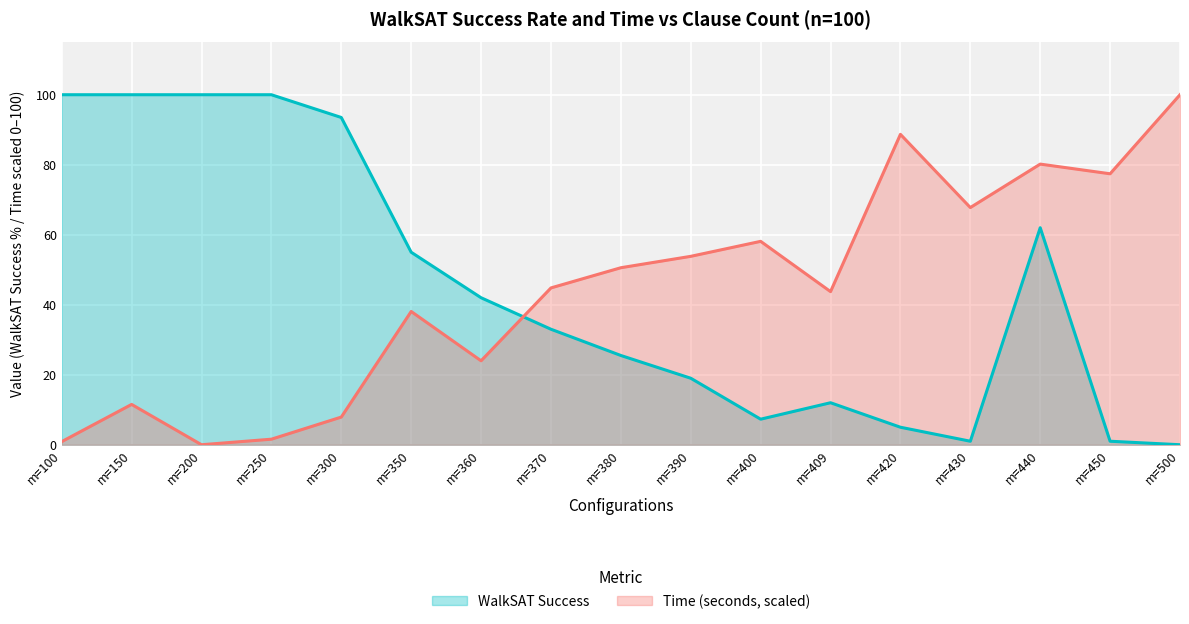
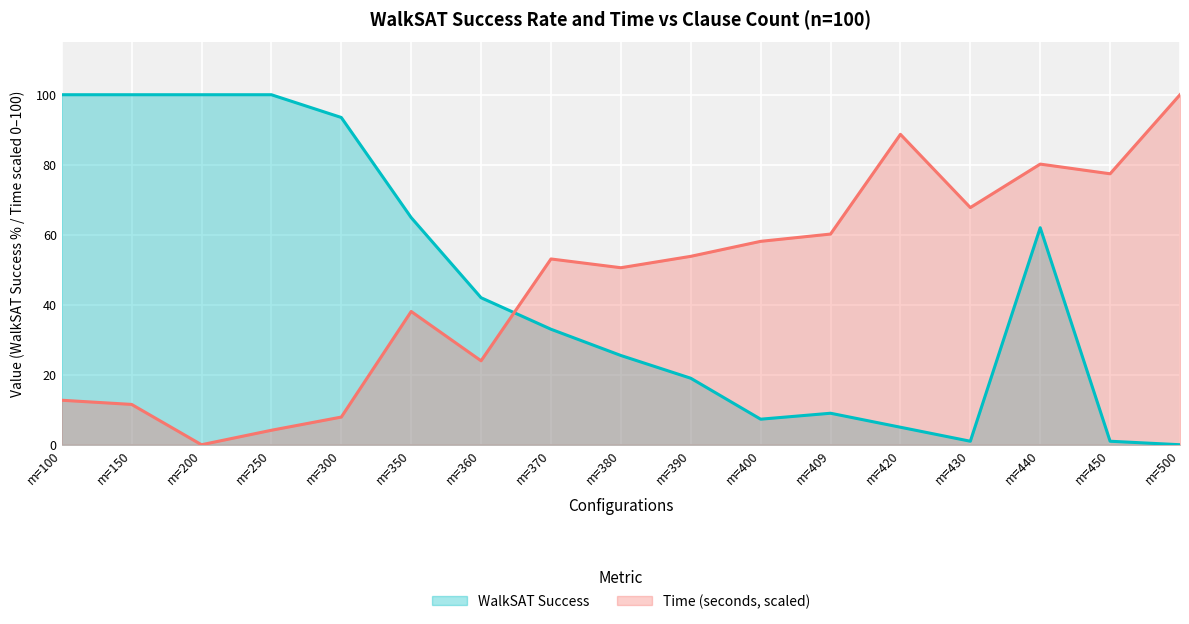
  {
    "WalkSAT Success": {
      "m=100": 100,
      "m=150": 100,
      "m=200": 100,
      "m=250": 100,
      "m=300": 94,
-     "m=350": 55,
+     "m=350": 65,
      "m=360": 42,
      "m=370": 33,
      "m=380": 26,
      "m=390": 19,
      "m=400": 7,
-     "m=409": 12,
+     "m=409": 9,
      "m=420": 5,
      "m=430": 1,
      "m=440": 62,
      "m=450": 1,
      "m=500": 0
    },
    "Time (seconds, scaled)": {
-     "m=100": 1,
+     "m=100": 13,
      "m=150": 12,
      "m=200": 0,
-     "m=250": 2,
+     "m=250": 4,
      "m=300": 8,
      "m=350": 38,
      "m=360": 24,
-     "m=370": 45,
+     "m=370": 53,
      "m=380": 51,
      "m=390": 54,
      "m=400": 58,
-     "m=409": 44,
+     "m=409": 60,
      "m=420": 89,
      "m=430": 68,
      "m=440": 80,
      "m=450": 77,
      "m=500": 100
    }
  }
